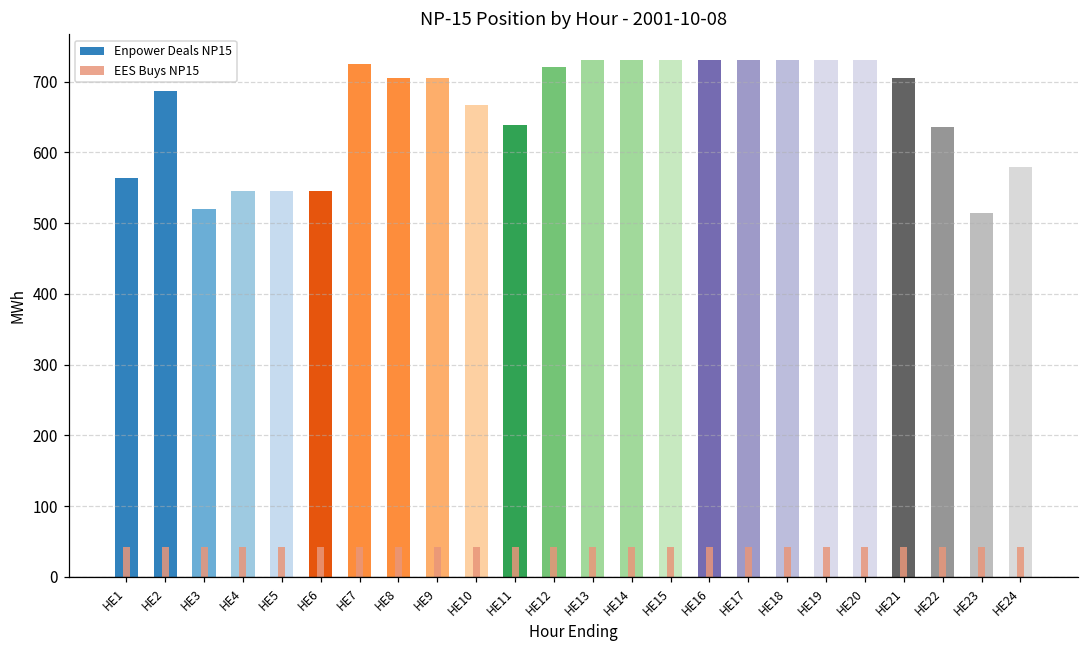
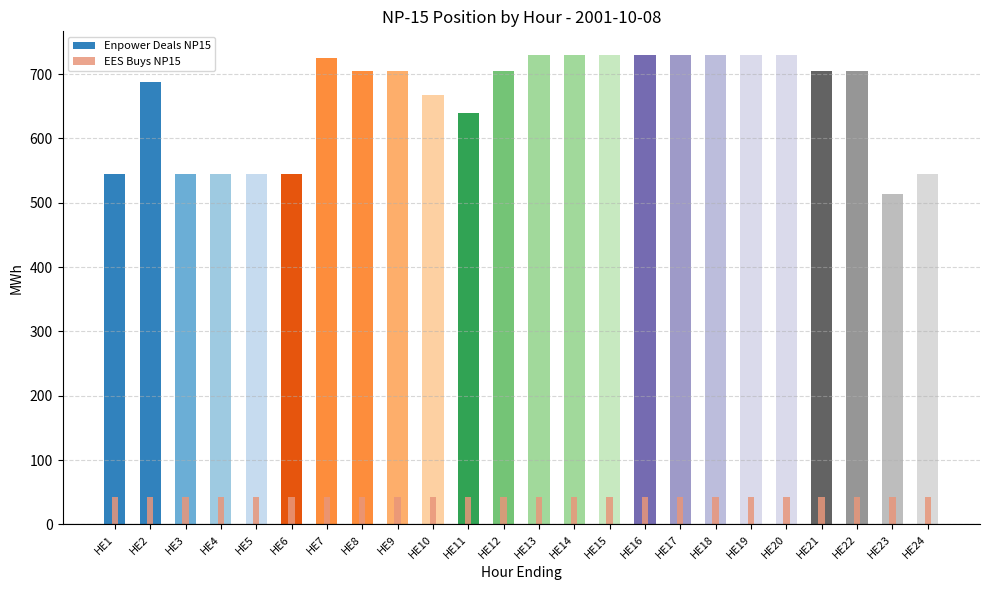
  {
    "Enpower Deals NP15": {
-     "HE1": 560,
+     "HE1": 550,
      "HE2": 690,
-     "HE3": 520,
+     "HE3": 550,
      "HE4": 550,
      "HE5": 550,
      "HE6": 550,
      "HE7": 730,
      "HE8": 710,
      "HE9": 710,
      "HE10": 670,
      "HE11": 640,
-     "HE12": 720,
+     "HE12": 710,
      "HE13": 730,
      "HE14": 730,
      "HE15": 730,
      "HE16": 730,
      "HE17": 730,
      "HE18": 730,
      "HE19": 730,
      "HE20": 730,
      "HE21": 710,
-     "HE22": 640,
+     "HE22": 710,
      "HE23": 510,
-     "HE24": 580
+     "HE24": 550
    }
  }
